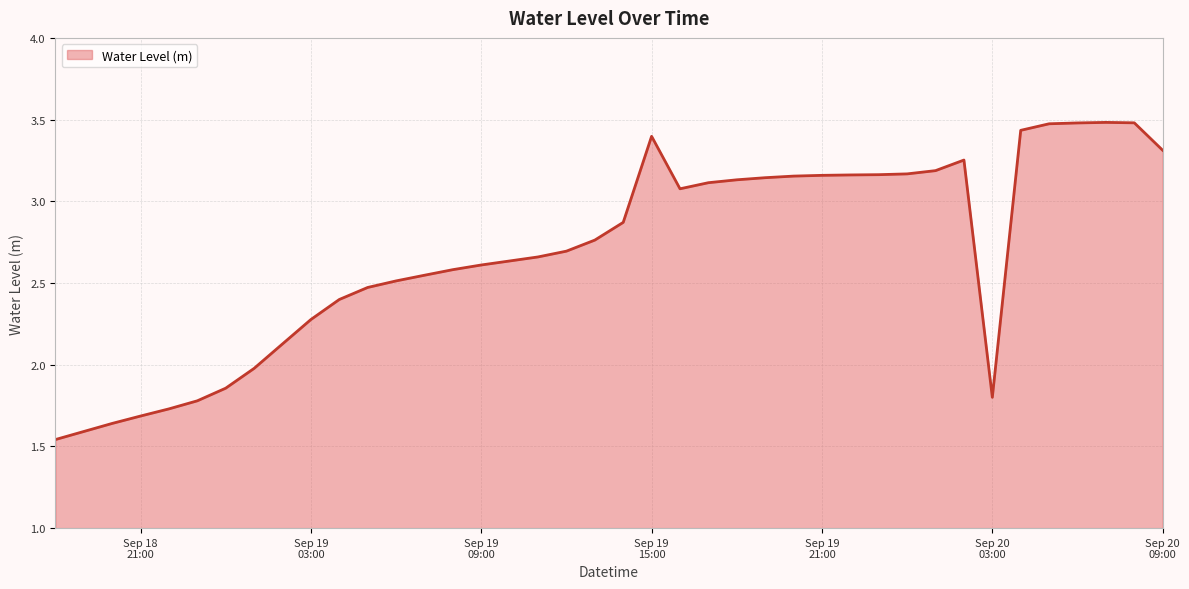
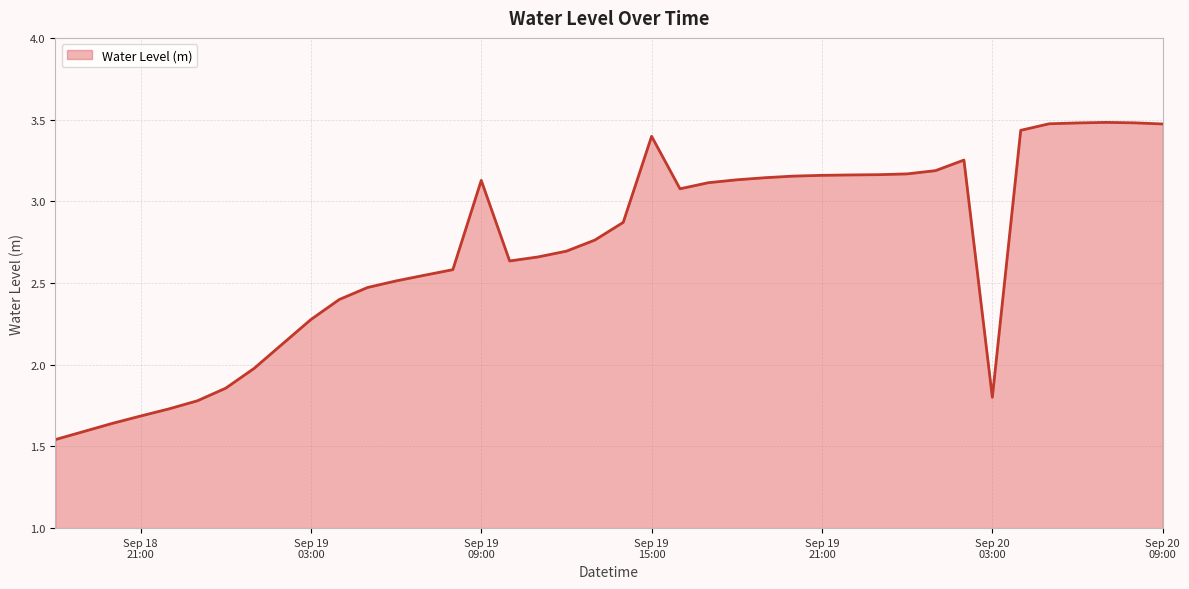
  {
    "Sep 18 21:00": 1.69,
    "Sep 19 03:00": 2.28,
-   "Sep 19 09:00": 2.61,
+   "Sep 19 09:00": 3.13,
    "Sep 19 15:00": 3.40,
    "Sep 19 21:00": 3.16,
    "Sep 20 03:00": 1.80,
-   "Sep 20 09:00": 3.31
+   "Sep 20 09:00": 3.47
  }
